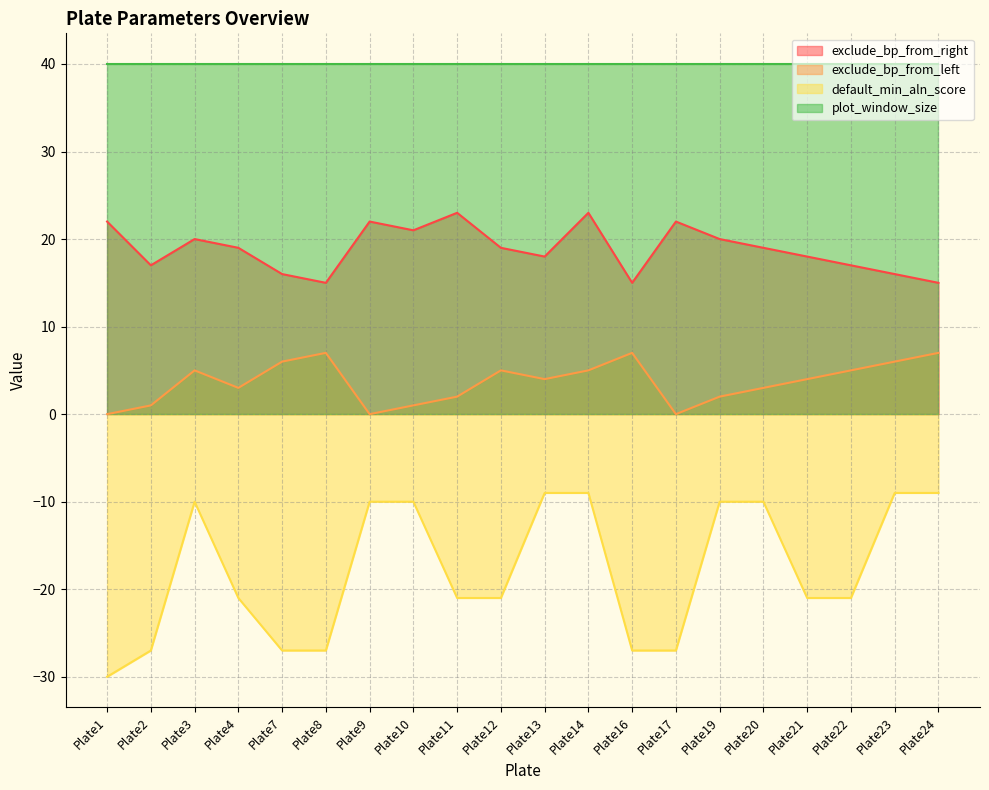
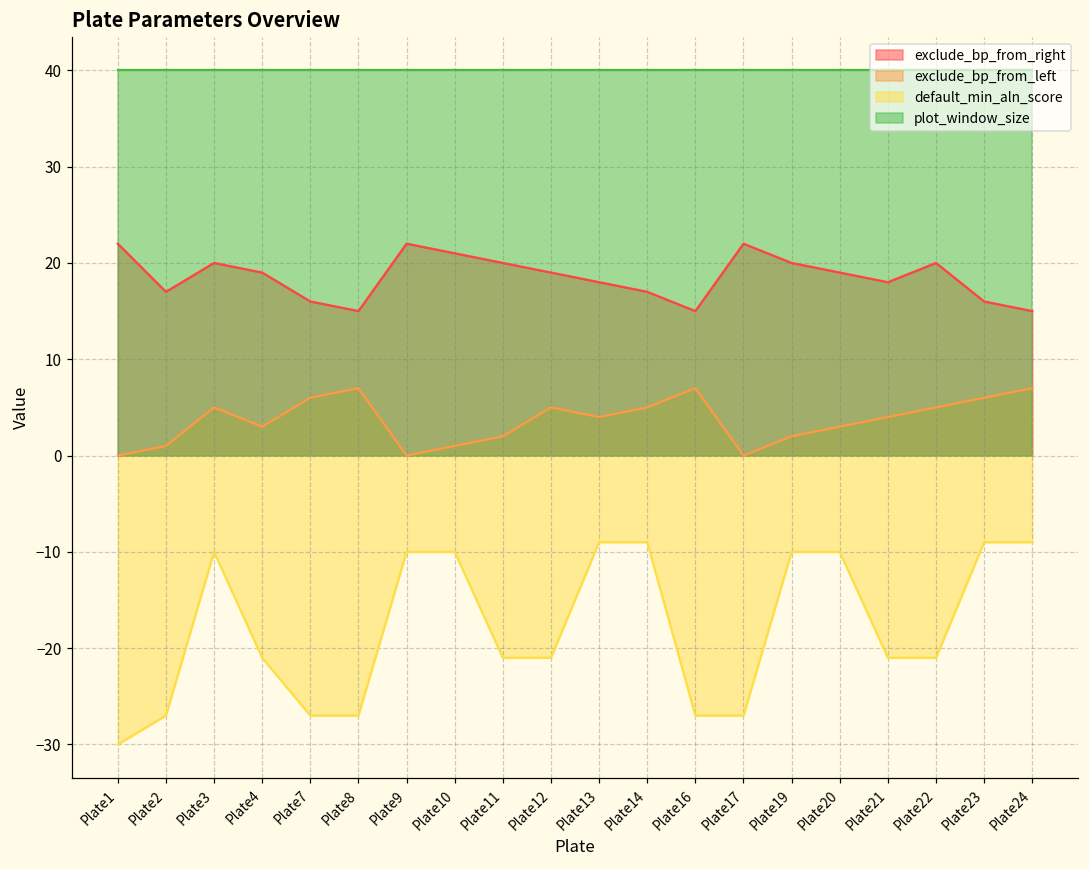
  {
    "exclude_bp_from_right": {
      "Plate1": 22,
      "Plate2": 17,
      "Plate3": 20,
      "Plate4": 19,
      "Plate7": 16,
      "Plate8": 15,
      "Plate9": 22,
      "Plate10": 21,
-     "Plate11": 23,
+     "Plate11": 20,
      "Plate12": 19,
      "Plate13": 18,
-     "Plate14": 23,
+     "Plate14": 17,
      "Plate16": 15,
      "Plate17": 22,
      "Plate19": 20,
      "Plate20": 19,
      "Plate21": 18,
-     "Plate22": 17,
+     "Plate22": 20,
      "Plate23": 16,
      "Plate24": 15
    },
    "plot_window_size": {
      "Plate1": 40,
      "Plate2": 40,
      "Plate3": 40,
      "Plate4": 40,
      "Plate7": 40,
      "Plate8": 40,
      "Plate9": 40,
      "Plate10": 40,
      "Plate11": 40,
      "Plate12": 40,
      "Plate13": 40,
      "Plate14": 40,
      "Plate16": 40,
      "Plate17": 40,
      "Plate19": 40,
      "Plate20": 40
    }
  }
